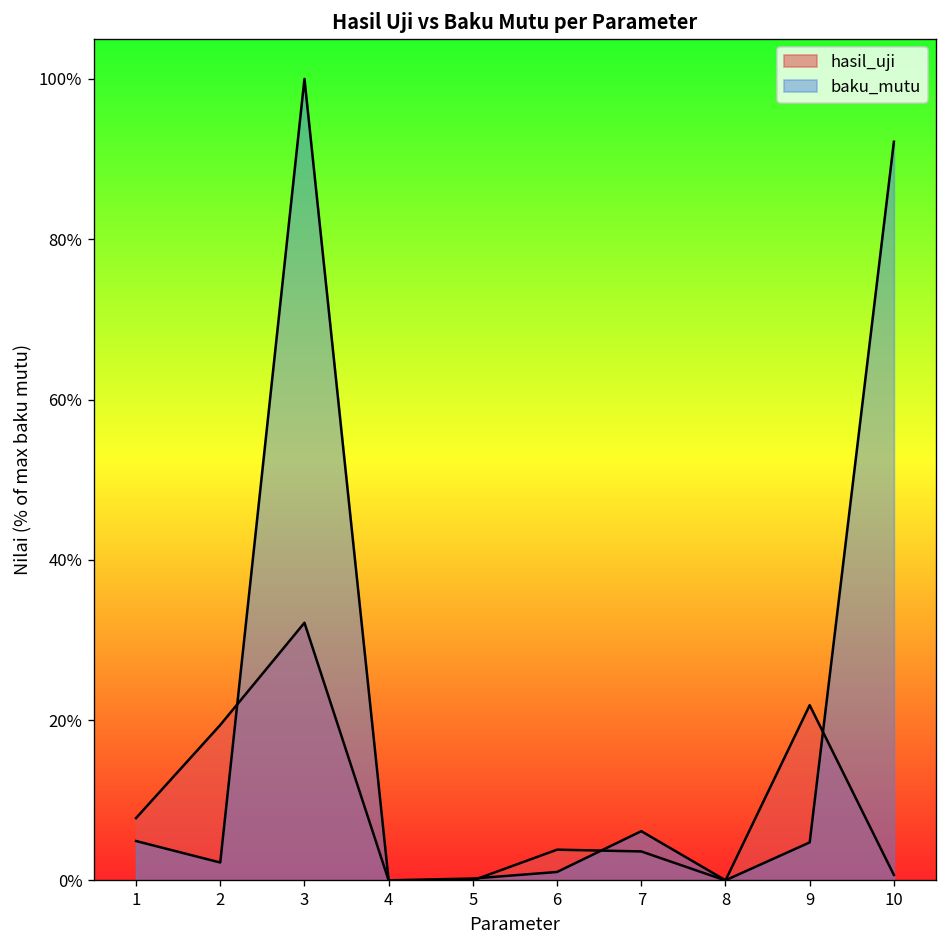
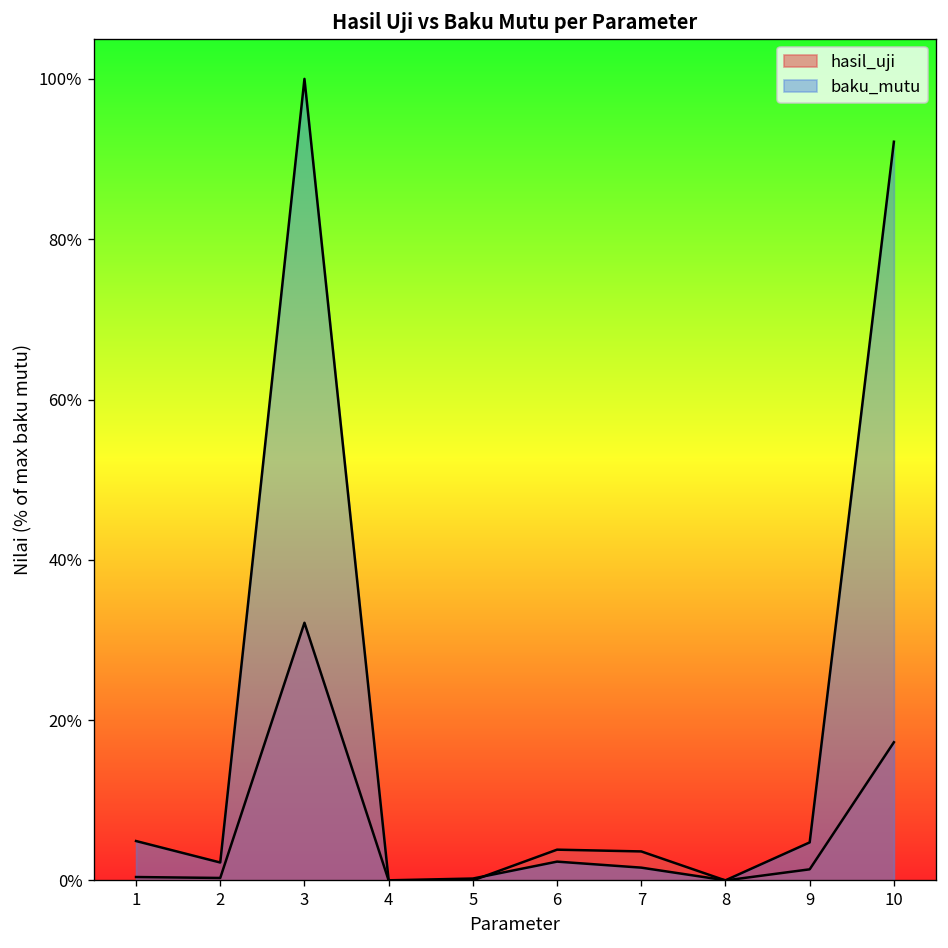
  {
    "hasil_uji": {
-     "1": "8%",
-     "2": "19%",
+     "1": "0%",
+     "2": "0%",
      "3": "32%",
      "6": "4%",
      "7": "4%",
-     "9": "22%",
-     "10": "1%"
+     "9": "1%",
+     "10": "17%"
    },
    "baku_mutu": {
      "1": "5%",
      "2": "2%",
      "3": "100%",
-     "6": "1%",
-     "7": "6%",
+     "6": "2%",
+     "7": "2%",
      "9": "5%",
      "10": "92%"
    }
  }
